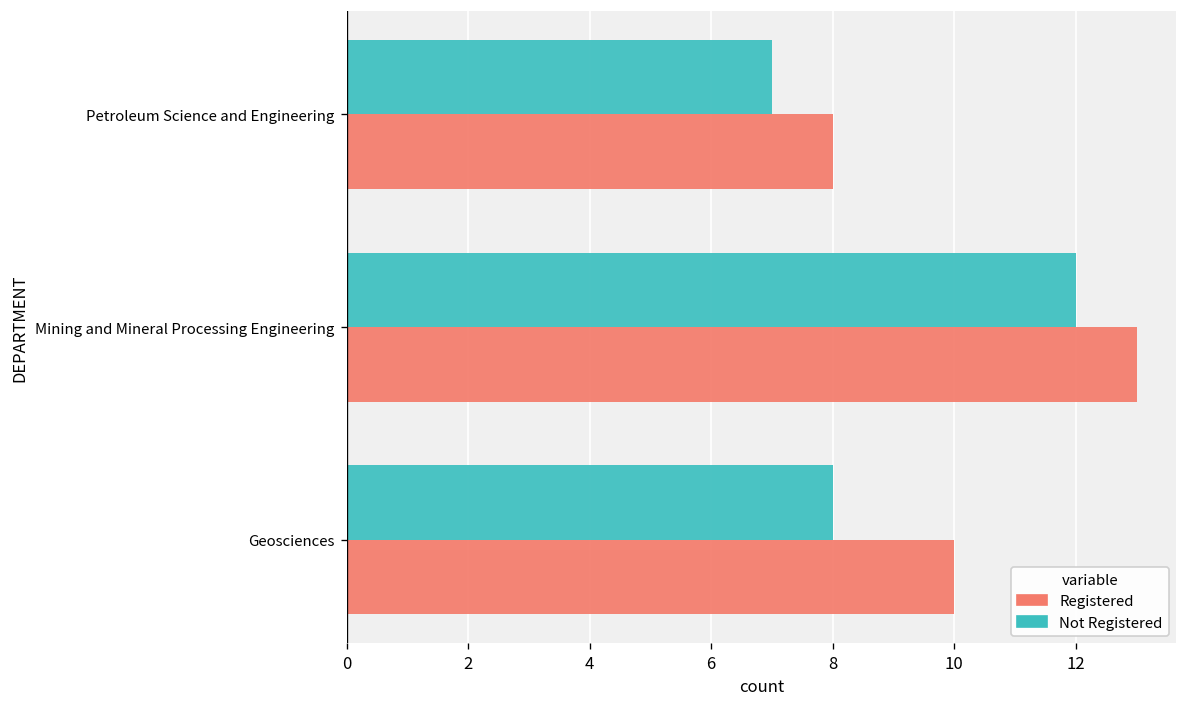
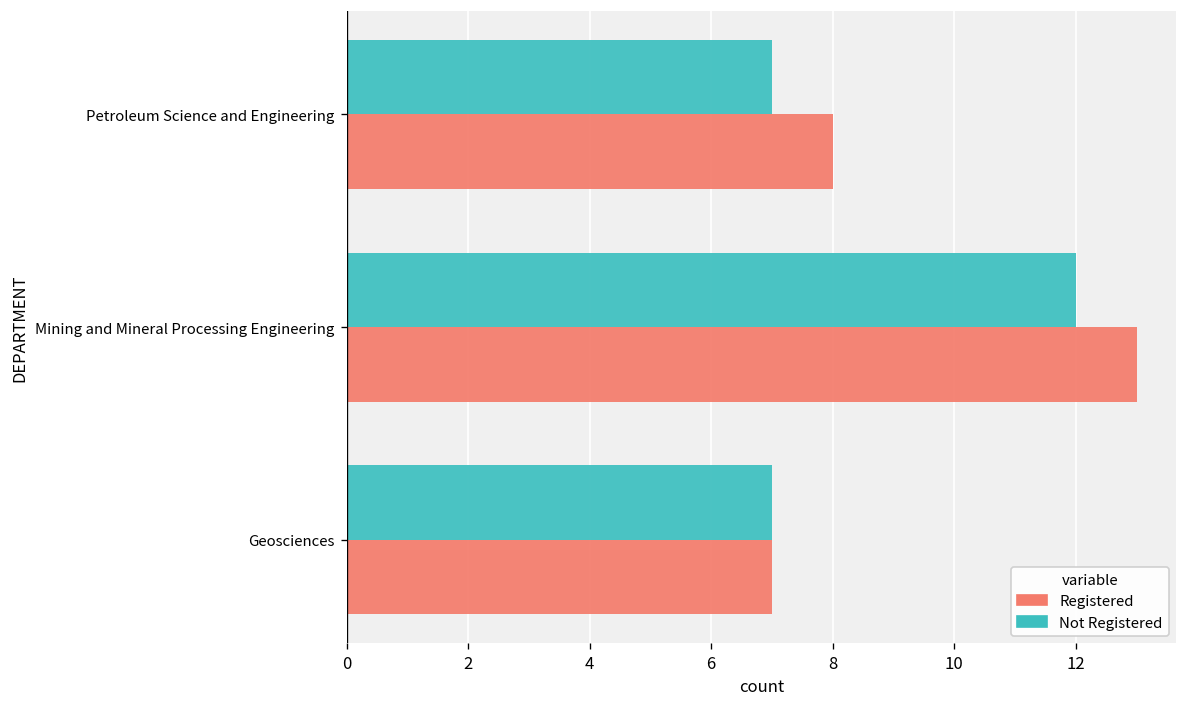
  {
    "Registered": {
      "Petroleum Science and Engineering": 8,
      "Mining and Mineral Processing Engineering": 13,
-     "Geosciences": 10
+     "Geosciences": 7
    },
    "Not Registered": {
      "Petroleum Science and Engineering": 7,
      "Mining and Mineral Processing Engineering": 12,
-     "Geosciences": 8
+     "Geosciences": 7
    }
  }
